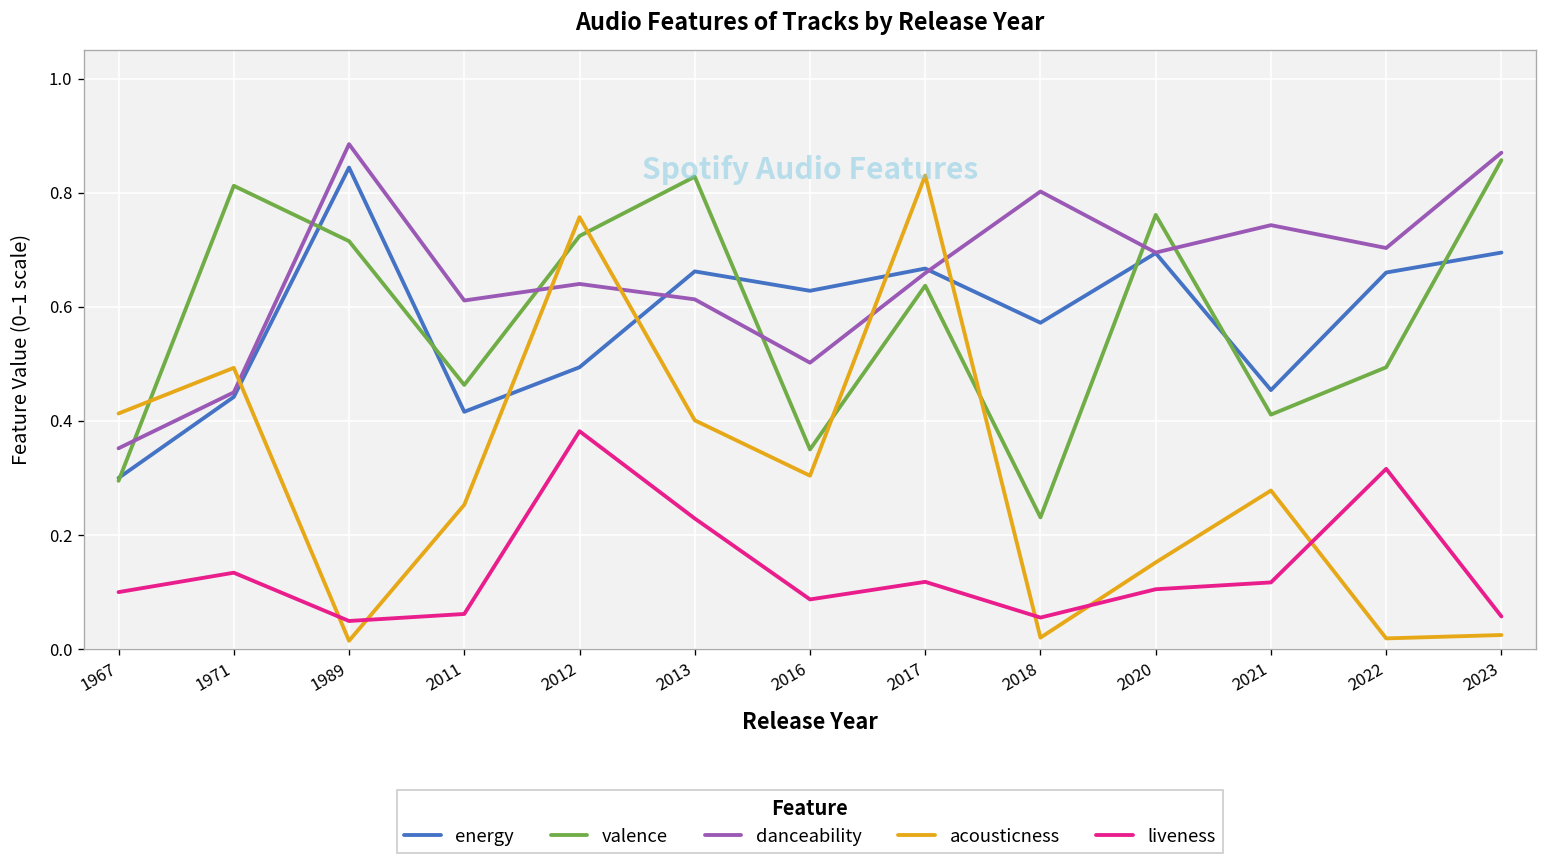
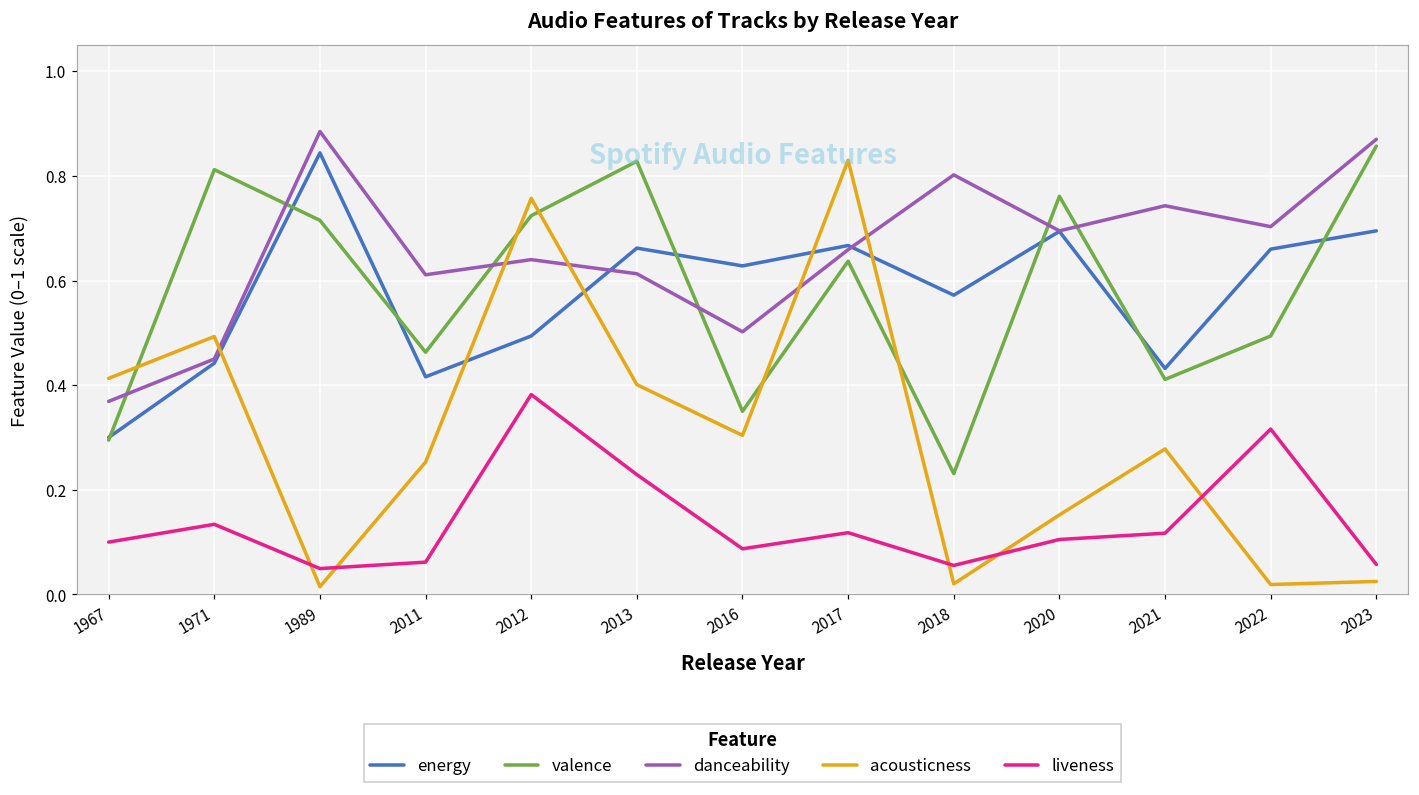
  {
    "energy": {
      "1971": 0.44,
      "1989": 0.84,
      "2011": 0.42,
      "2012": 0.49,
      "2013": 0.66,
      "2016": 0.63,
      "2017": 0.67,
      "2018": 0.57,
-     "2021": 0.45,
+     "2021": 0.43,
      "2022": 0.66,
      "2023": 0.70
    },
    "valence": {
      "1971": 0.81,
      "1989": 0.72,
      "2011": 0.46,
      "2012": 0.72,
      "2013": 0.83,
      "2016": 0.35,
      "2017": 0.64,
      "2018": 0.23,
      "2020": 0.76,
      "2021": 0.41,
      "2022": 0.49,
      "2023": 0.86
    },
    "danceability": {
-     "1967": 0.35,
+     "1967": 0.37,
      "1971": 0.45,
      "1989": 0.89,
      "2011": 0.61,
      "2012": 0.64,
      "2013": 0.61,
      "2016": 0.50,
      "2017": 0.66,
      "2018": 0.80,
      "2021": 0.74,
      "2022": 0.70,
      "2023": 0.87
    },
    "acousticness": {
      "1967": 0.41,
      "1971": 0.49,
      "1989": 0.01,
      "2011": 0.25,
      "2012": 0.76,
      "2013": 0.40,
      "2016": 0.30,
      "2017": 0.83,
      "2018": 0.02,
      "2020": 0.15,
      "2021": 0.28,
      "2022": 0.02,
      "2023": 0.02
    },
    "liveness": {
      "1967": 0.10,
      "1971": 0.13,
      "1989": 0.05,
      "2011": 0.06,
      "2012": 0.38,
      "2013": 0.23,
      "2016": 0.09,
      "2017": 0.12,
      "2018": 0.06,
      "2020": 0.11,
      "2021": 0.12,
      "2022": 0.32,
      "2023": 0.06
    }
  }
